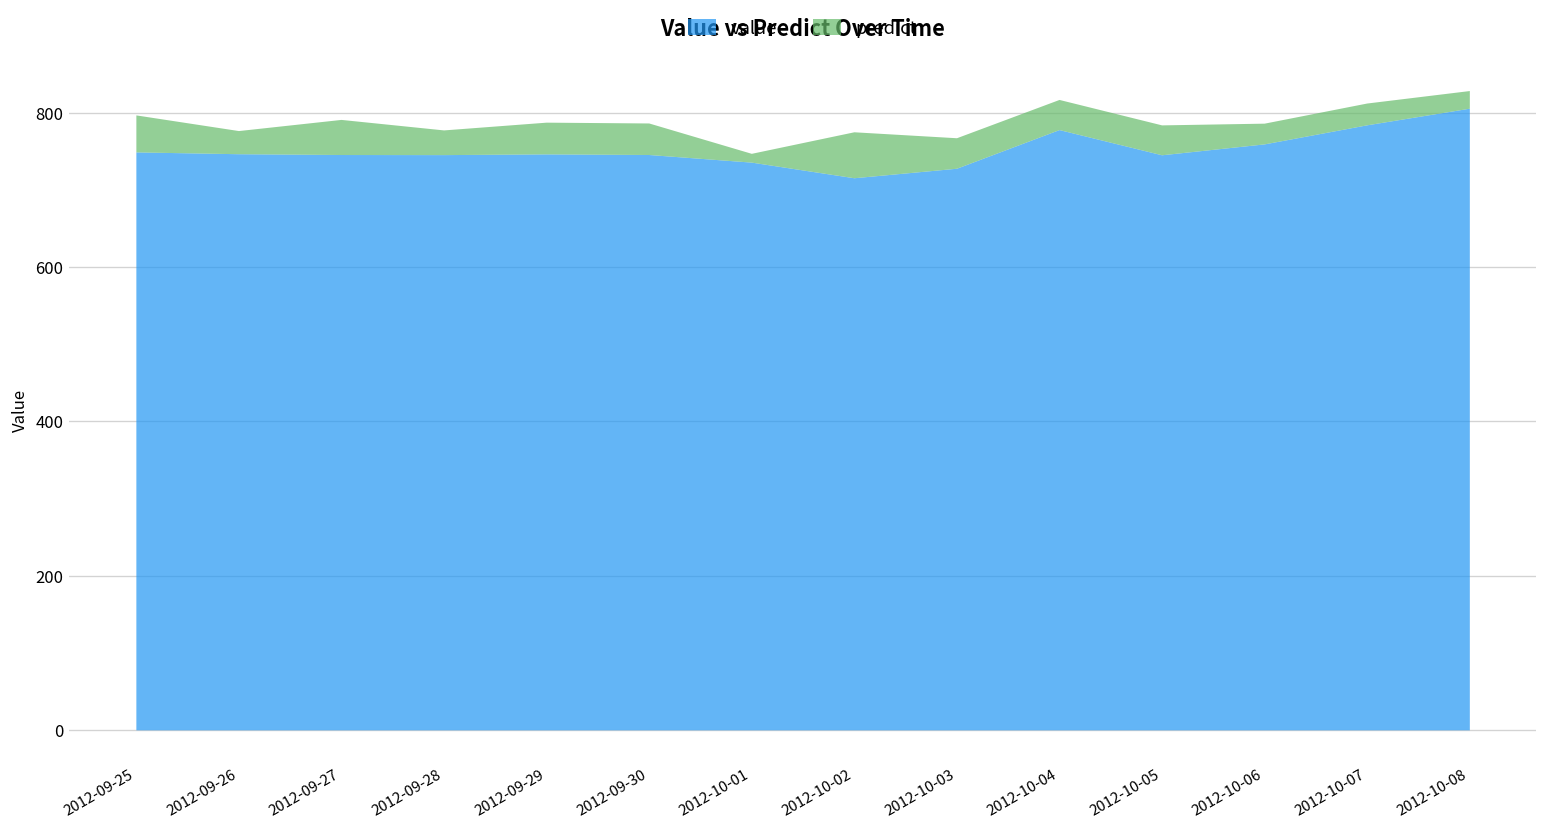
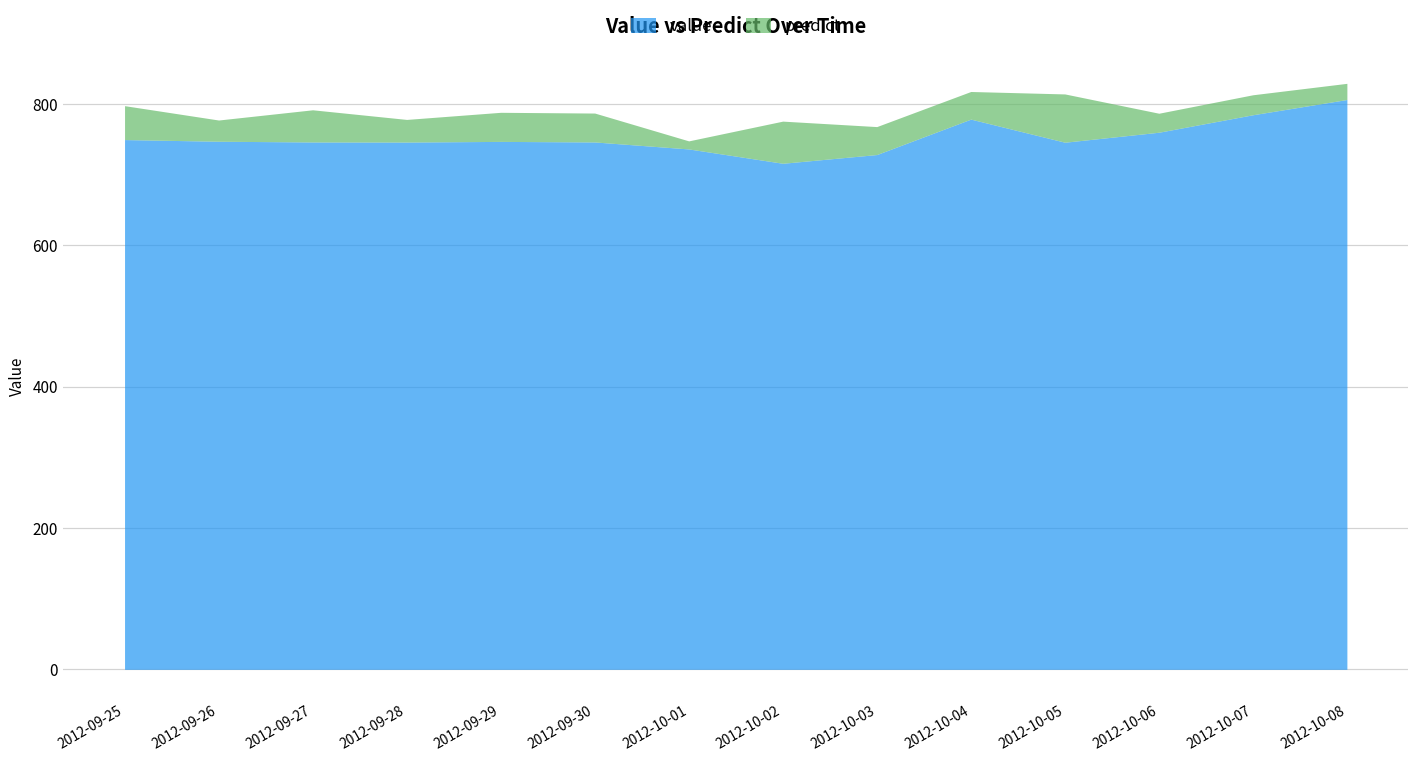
  {
    "value": {
      "2012-09-25": 750,
      "2012-09-26": 750,
      "2012-09-27": 750,
      "2012-09-28": 750,
      "2012-09-29": 750,
      "2012-09-30": 750,
      "2012-10-01": 740,
      "2012-10-02": 720,
      "2012-10-03": 730,
      "2012-10-04": 780,
      "2012-10-05": 750,
      "2012-10-06": 760,
      "2012-10-07": 780,
      "2012-10-08": 810
    },
    "predict": {
      "2012-09-25": 50,
      "2012-09-26": 30,
      "2012-09-27": 50,
      "2012-09-28": 30,
      "2012-09-29": 40,
      "2012-09-30": 40,
      "2012-10-01": 10,
      "2012-10-02": 60,
      "2012-10-03": 40,
      "2012-10-04": 40,
-     "2012-10-05": 40,
+     "2012-10-05": 70,
      "2012-10-06": 30,
      "2012-10-07": 30,
      "2012-10-08": 20
    }
  }
